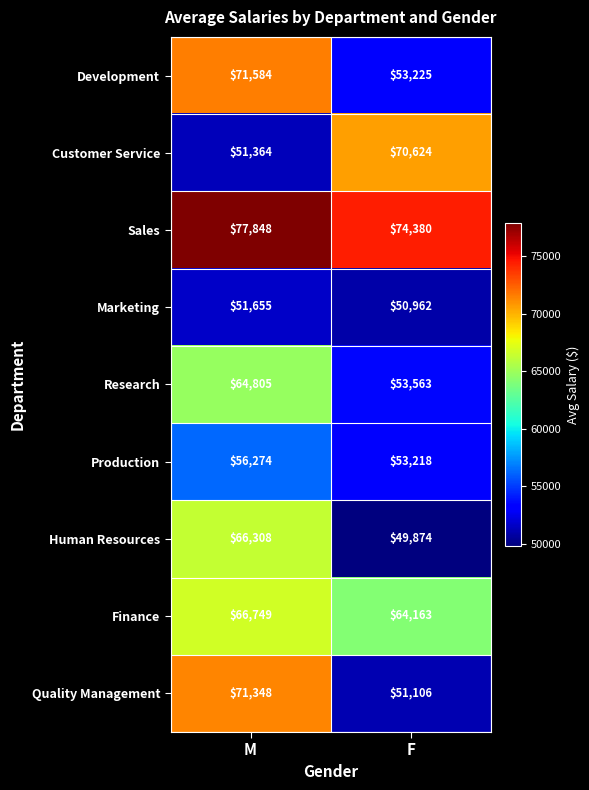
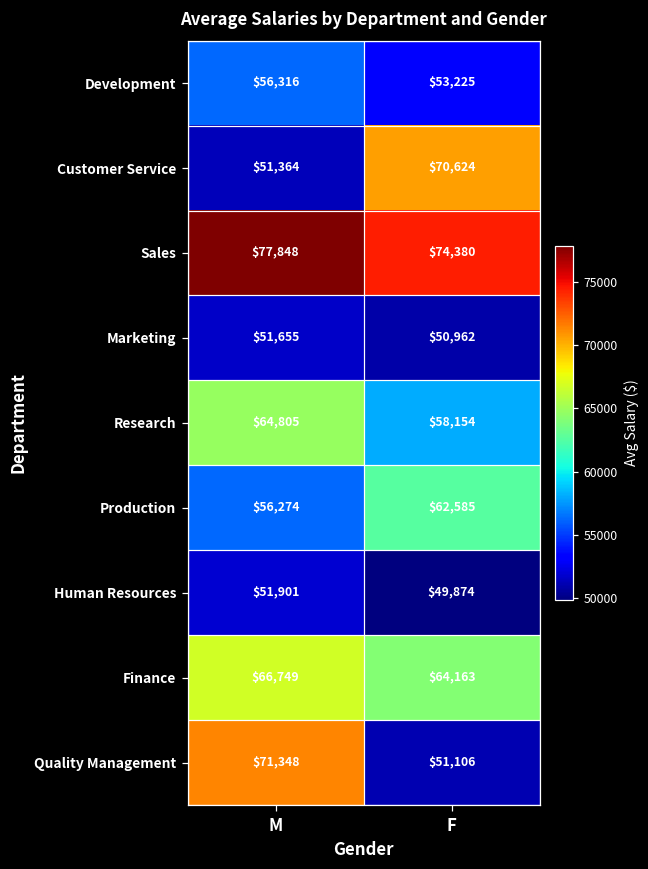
  {
    "Development": {
-     "M": "$71,584",
+     "M": "$56,316",
      "F": "$53,225"
    },
    "Customer Service": {
      "M": "$51,364",
      "F": "$70,624"
    },
    "Sales": {
      "M": "$77,848",
      "F": "$74,380"
    },
    "Marketing": {
      "M": "$51,655",
      "F": "$50,962"
    },
    "Research": {
      "M": "$64,805",
-     "F": "$53,563"
+     "F": "$58,154"
    },
    "Production": {
      "M": "$56,274",
-     "F": "$53,218"
+     "F": "$62,585"
    },
    "Human Resources": {
-     "M": "$66,308",
+     "M": "$51,901",
      "F": "$49,874"
    },
    "Finance": {
      "M": "$66,749",
      "F": "$64,163"
    },
    "Quality Management": {
      "M": "$71,348",
      "F": "$51,106"
    }
  }
